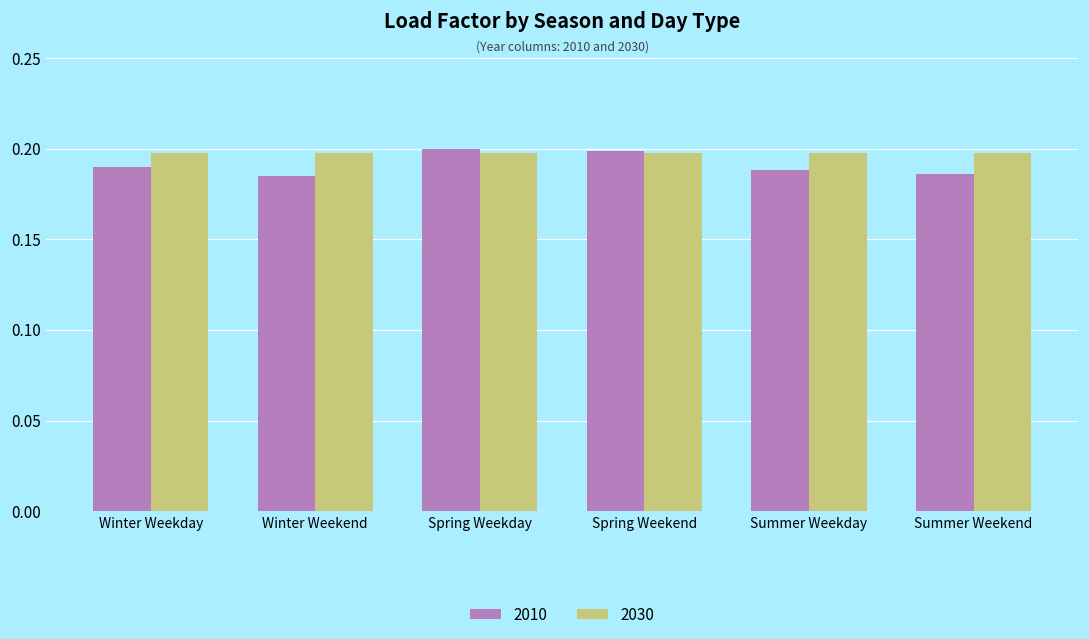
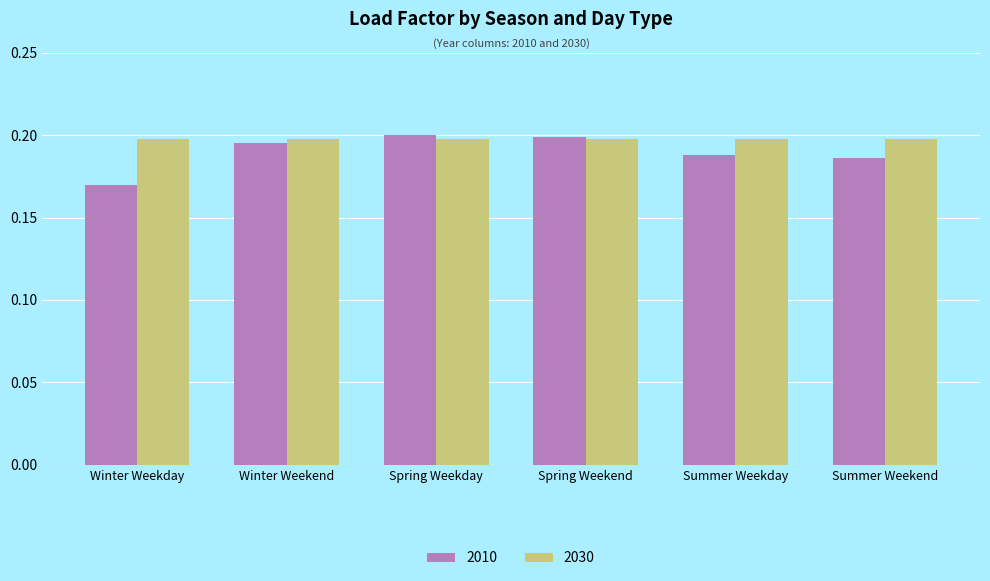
  {
    "2010": {
-     "Winter Weekday": 0.19,
-     "Winter Weekend": 0.185,
+     "Winter Weekday": 0.17,
+     "Winter Weekend": 0.195,
      "Spring Weekday": 0.200,
      "Spring Weekend": 0.199,
      "Summer Weekday": 0.188,
      "Summer Weekend": 0.186
    },
    "2030": {
      "Winter Weekday": 0.198,
      "Winter Weekend": 0.198,
      "Spring Weekday": 0.198,
      "Spring Weekend": 0.198,
      "Summer Weekday": 0.198,
      "Summer Weekend": 0.198
    }
  }
